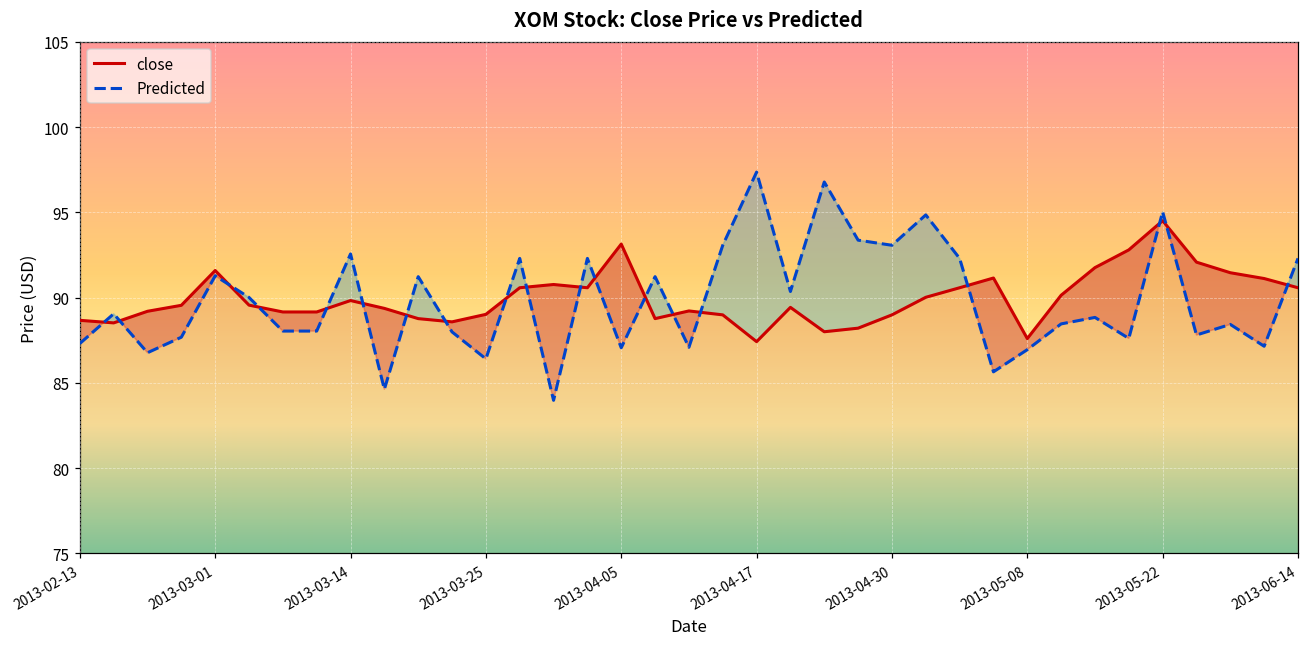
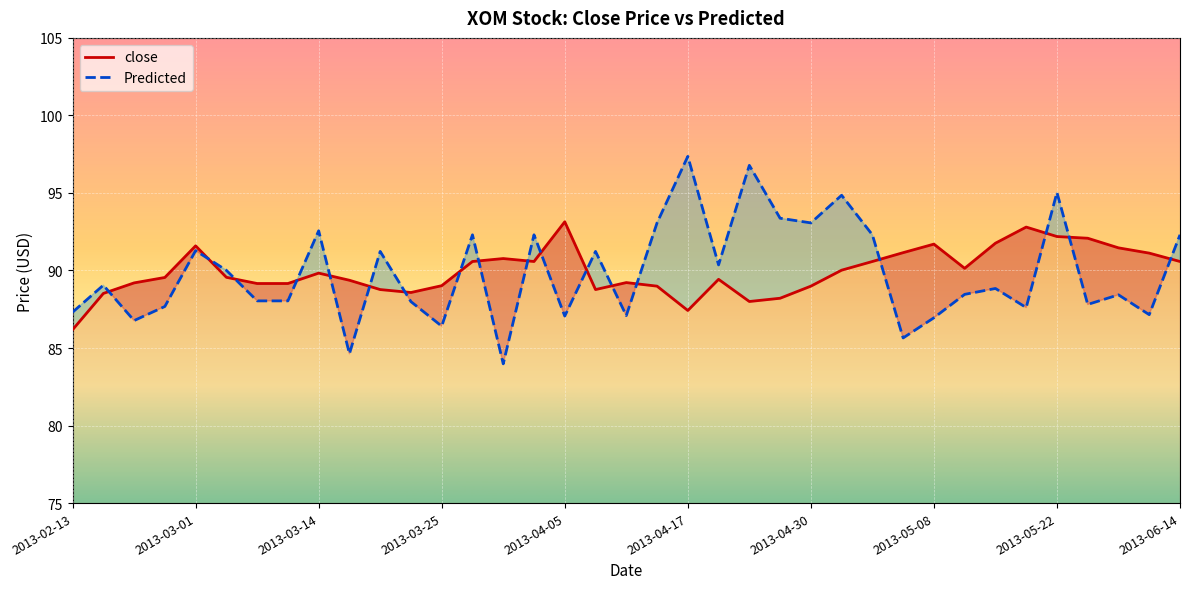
  {
    "close": {
-     "2013-02-13": 88.7,
+     "2013-02-13": 86.2,
      "2013-03-01": 91.6,
      "2013-03-14": 89.8,
      "2013-03-25": 89.0,
      "2013-04-05": 93.1,
      "2013-04-17": 87.4,
      "2013-04-30": 89.0,
-     "2013-05-08": 87.6,
-     "2013-05-22": 94.5,
+     "2013-05-08": 91.7,
+     "2013-05-22": 92.2,
      "2013-06-14": 90.6
    },
    "Predicted": {
      "2013-02-13": 87.3,
      "2013-03-01": 91.3,
      "2013-03-14": 92.6,
      "2013-03-25": 86.4,
      "2013-04-05": 87.1,
      "2013-04-17": 97.4,
      "2013-04-30": 93.1,
      "2013-05-08": 87.0,
      "2013-05-22": 95.0,
      "2013-06-14": 92.3
    }
  }
